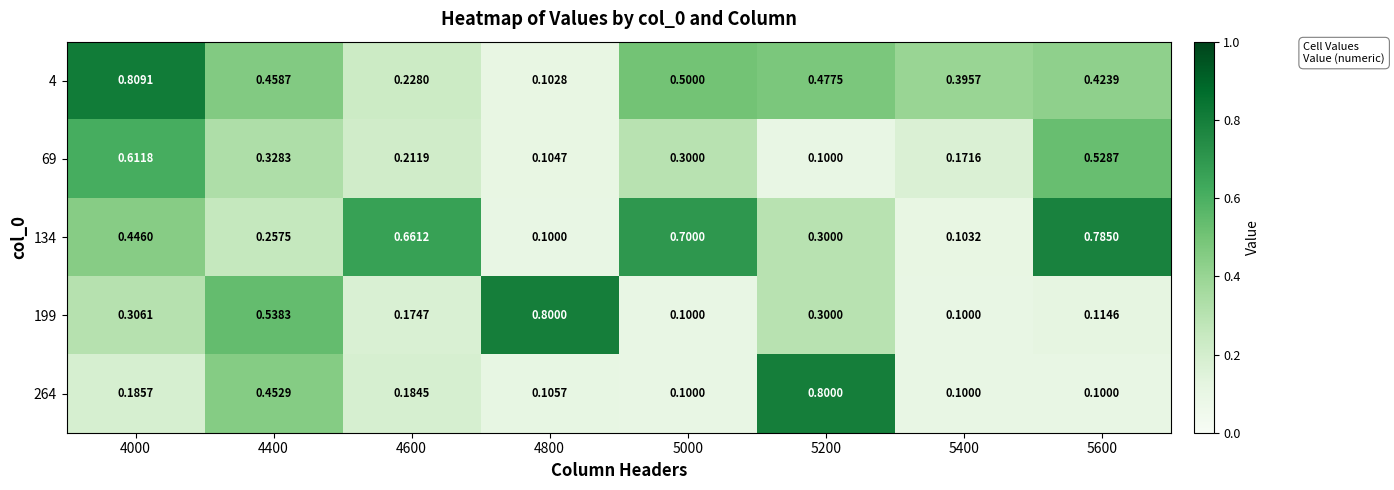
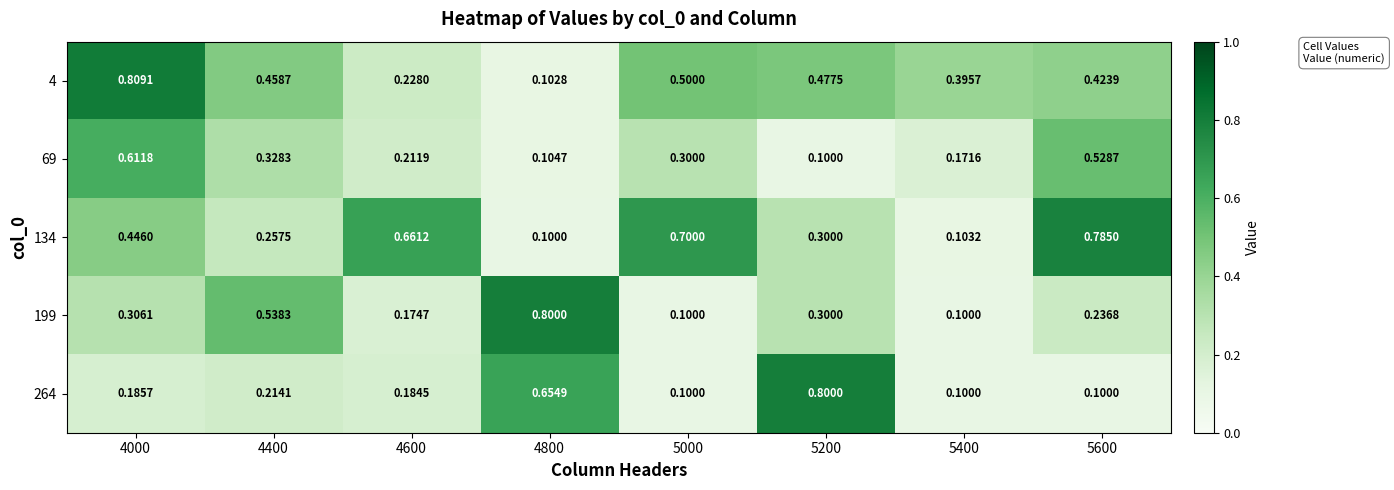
  {
    "4": {
      "4000": 0.8091,
      "4400": 0.4587,
      "4600": 0.2280,
      "4800": 0.1028,
      "5000": 0.5000,
      "5200": 0.4775,
      "5400": 0.3957,
      "5600": 0.4239
    },
    "69": {
      "4000": 0.6118,
      "4400": 0.3283,
      "4600": 0.2119,
      "4800": 0.1047,
      "5000": 0.3000,
      "5200": 0.1000,
      "5400": 0.1716,
      "5600": 0.5287
    },
    "134": {
      "4000": 0.4460,
      "4400": 0.2575,
      "4600": 0.6612,
      "4800": 0.1000,
      "5000": 0.7000,
      "5200": 0.3000,
      "5400": 0.1032,
      "5600": 0.7850
    },
    "199": {
      "4000": 0.3061,
      "4400": 0.5383,
      "4600": 0.1747,
      "4800": 0.8000,
      "5000": 0.1000,
      "5200": 0.3000,
      "5400": 0.1000,
-     "5600": 0.1146
+     "5600": 0.2368
    },
    "264": {
      "4000": 0.1857,
-     "4400": 0.4529,
+     "4400": 0.2141,
      "4600": 0.1845,
-     "4800": 0.1057,
+     "4800": 0.6549,
      "5000": 0.1000,
      "5200": 0.8000,
      "5400": 0.1000,
      "5600": 0.1000
    }
  }
